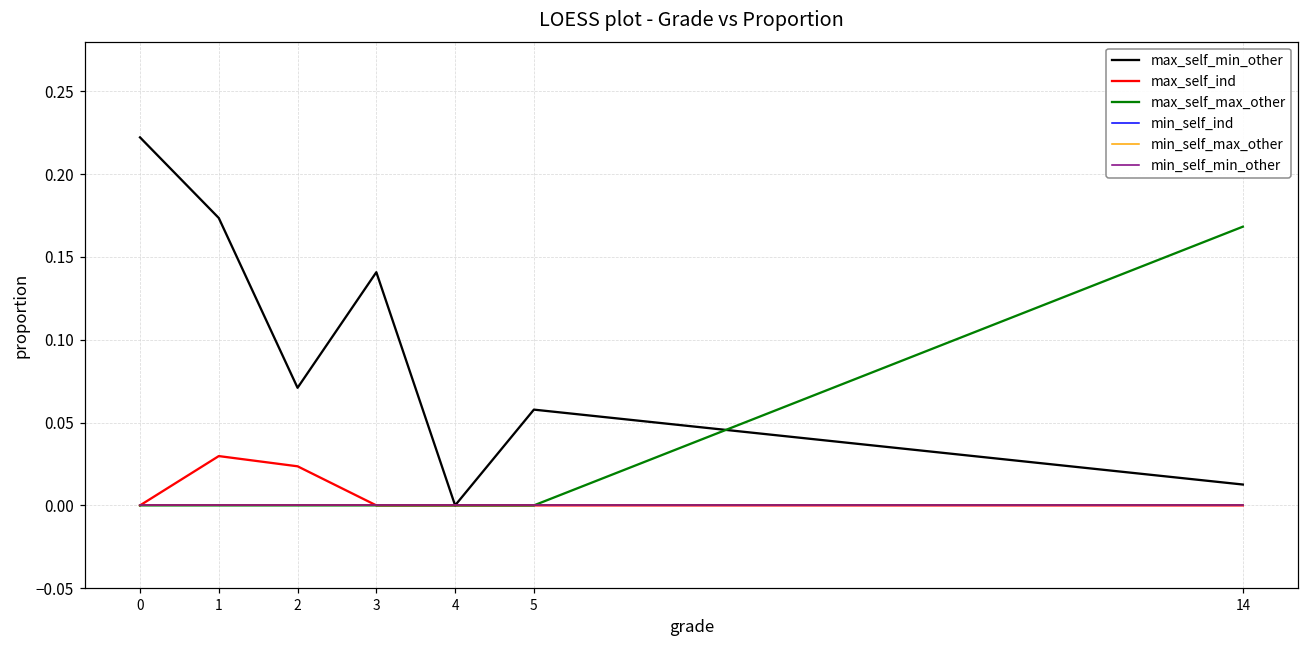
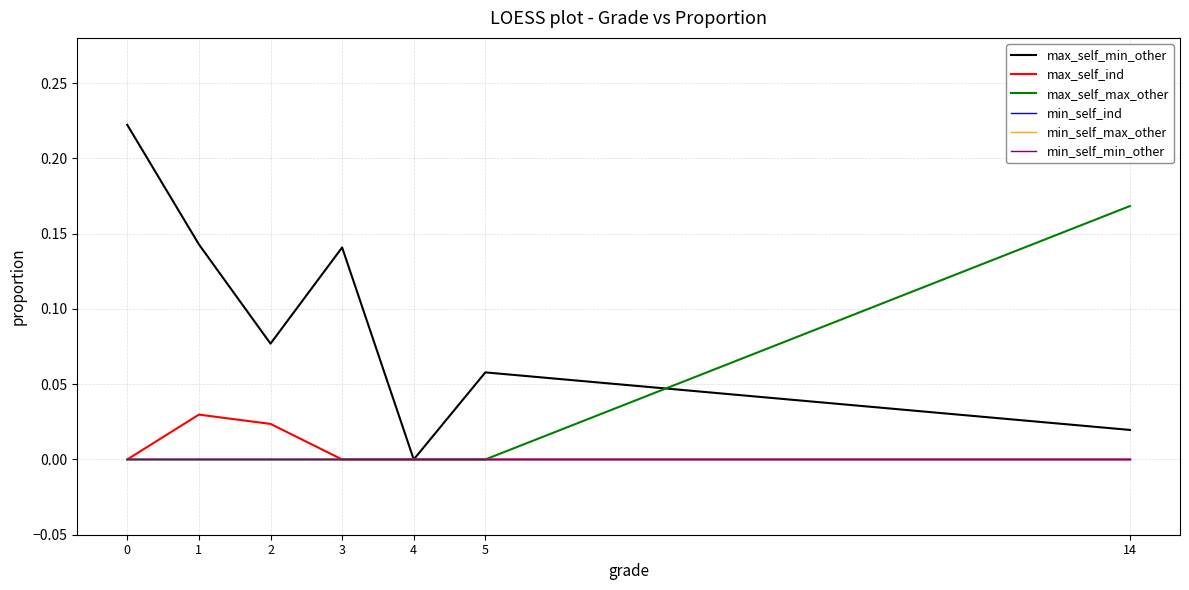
  {
    "max_self_min_other": {
      "0": 0.222,
-     "1": 0.174,
-     "2": 0.071,
+     "1": 0.143,
+     "2": 0.077,
      "3": 0.141,
      "5": 0.058,
-     "14": 0.013
+     "14": 0.020
    },
    "max_self_ind": {
      "1": 0.030,
      "2": 0.024
    },
    "max_self_max_other": {
      "14": 0.168
    }
  }
